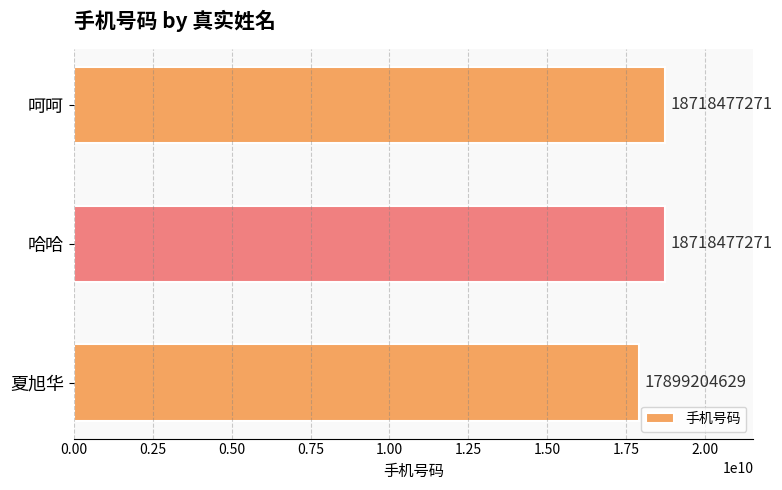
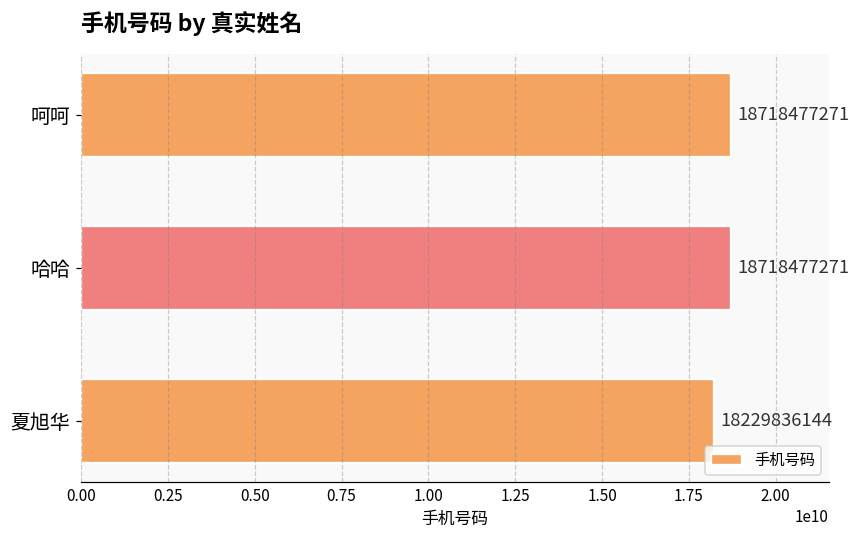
  {
    "呵呵": 18718477271,
    "哈哈": 18718477271,
-   "夏旭华": 17899204629
+   "夏旭华": 18229836144
  }
